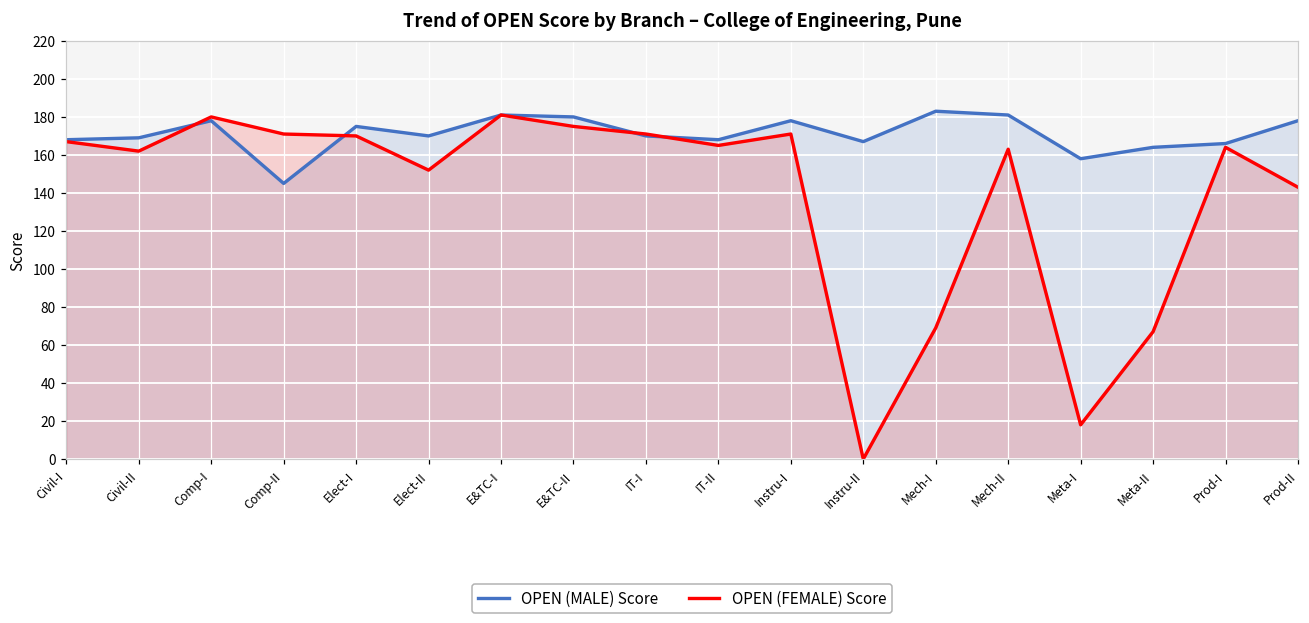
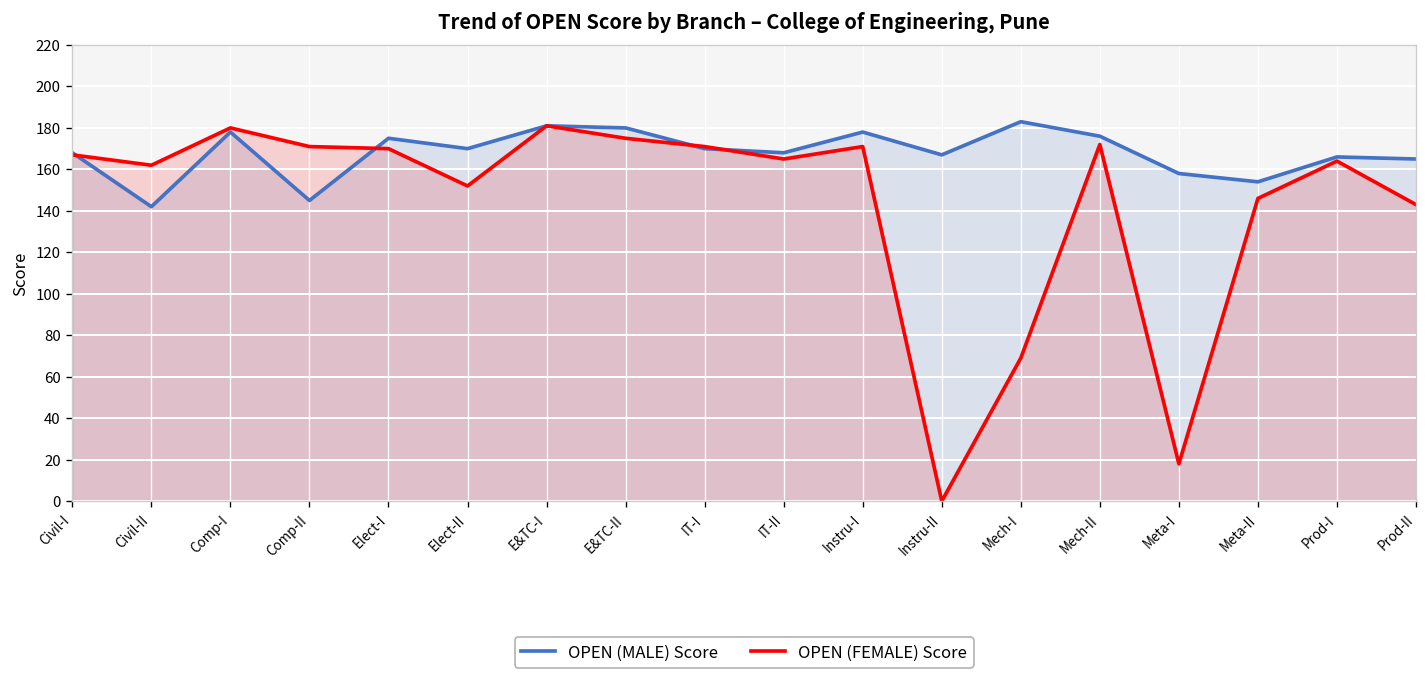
  {
    "OPEN (MALE) Score": {
-     "Civil-II": 169,
+     "Civil-II": 142,
      "Comp-I": 178,
      "Comp-II": 145,
      "Elect-I": 175,
      "Elect-II": 170,
      "E&TC-II": 180,
      "IT-II": 168,
      "Instru-I": 178,
      "Instru-II": 167,
      "Mech-I": 183,
-     "Mech-II": 181,
+     "Mech-II": 176,
      "Meta-I": 158,
-     "Meta-II": 164,
+     "Meta-II": 154,
      "Prod-I": 166,
-     "Prod-II": 178
+     "Prod-II": 165
    },
    "OPEN (FEMALE) Score": {
      "Civil-II": 162,
      "Comp-I": 180,
      "Comp-II": 171,
      "Elect-I": 170,
      "Elect-II": 152,
      "E&TC-II": 175,
      "IT-II": 165,
      "Instru-I": 171,
      "Instru-II": 0,
      "Mech-I": 69,
-     "Mech-II": 163,
+     "Mech-II": 172,
      "Meta-I": 18,
-     "Meta-II": 67,
+     "Meta-II": 146,
      "Prod-I": 164,
      "Prod-II": 143
    }
  }
